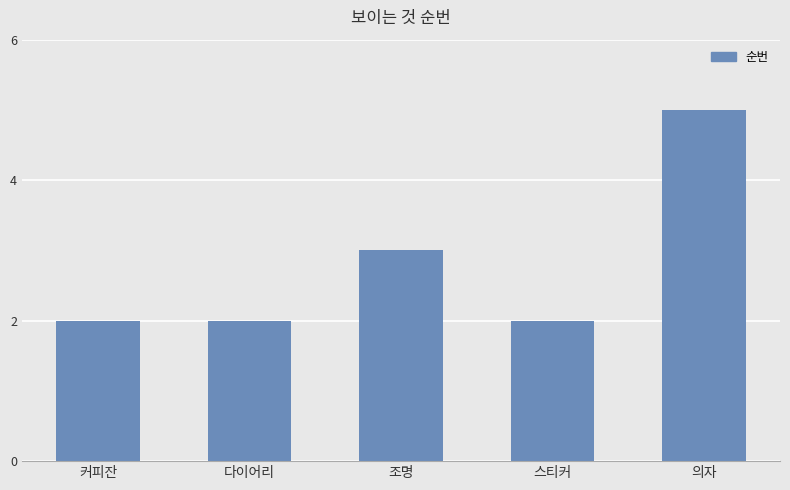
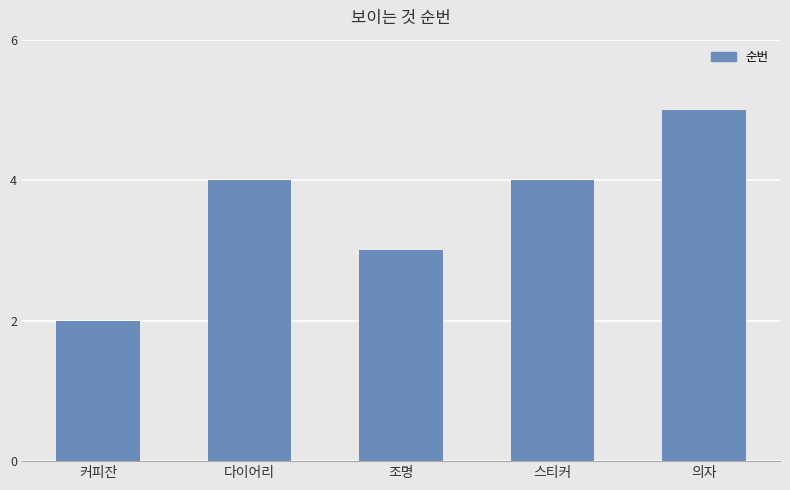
  {
    "커피잔": 2,
-   "다이어리": 2,
+   "다이어리": 4,
    "조명": 3,
-   "스티커": 2,
+   "스티커": 4,
    "의자": 5
  }
